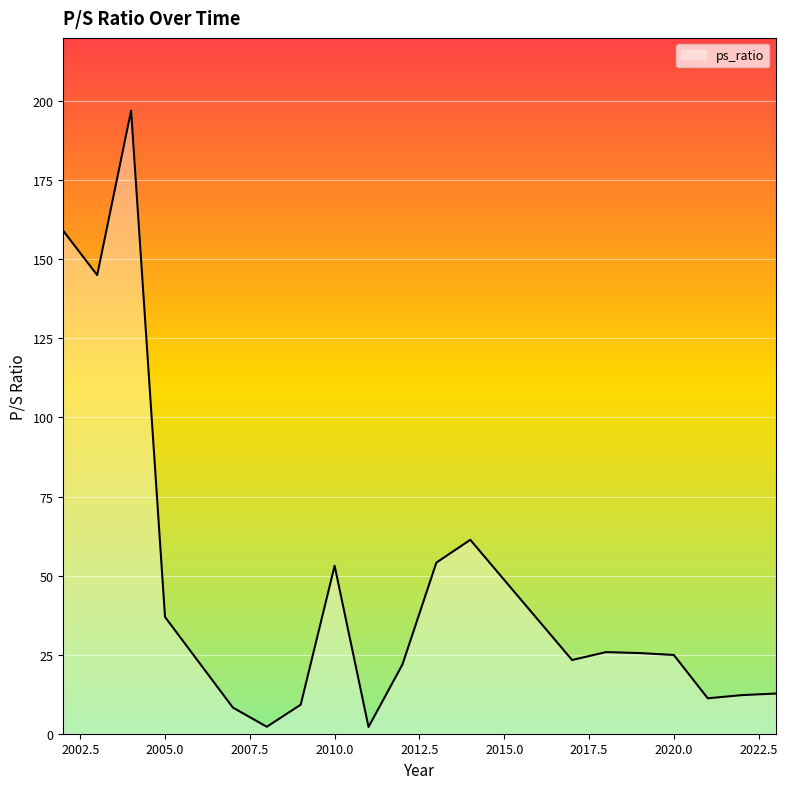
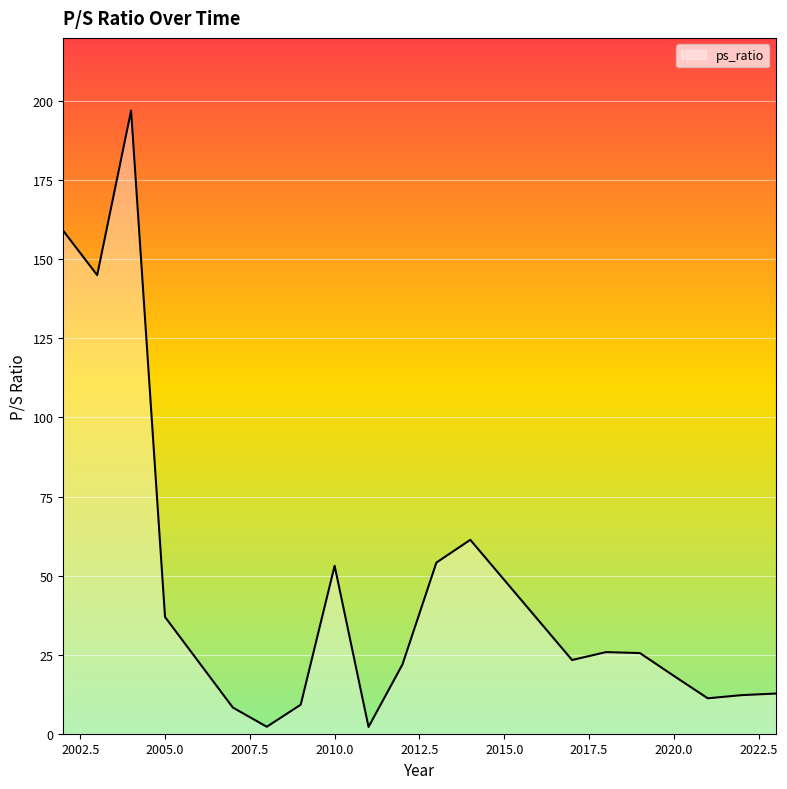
  {
    "2005.0": 37,
    "2010.0": 53,
-   "2020.0": 25
+   "2020.0": 18
  }
